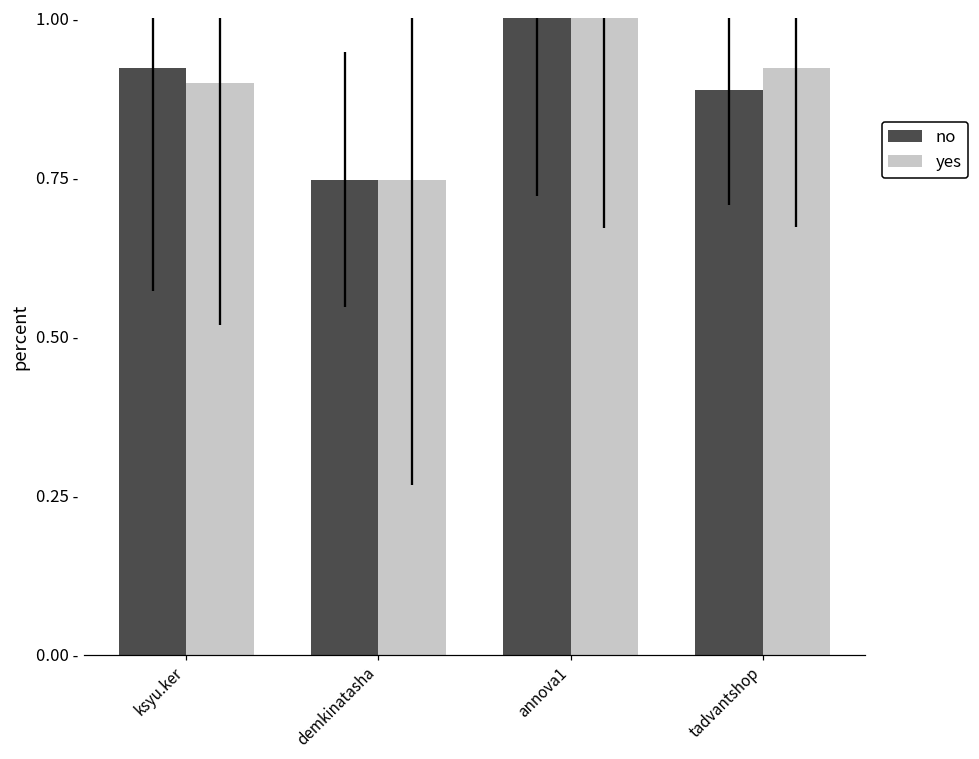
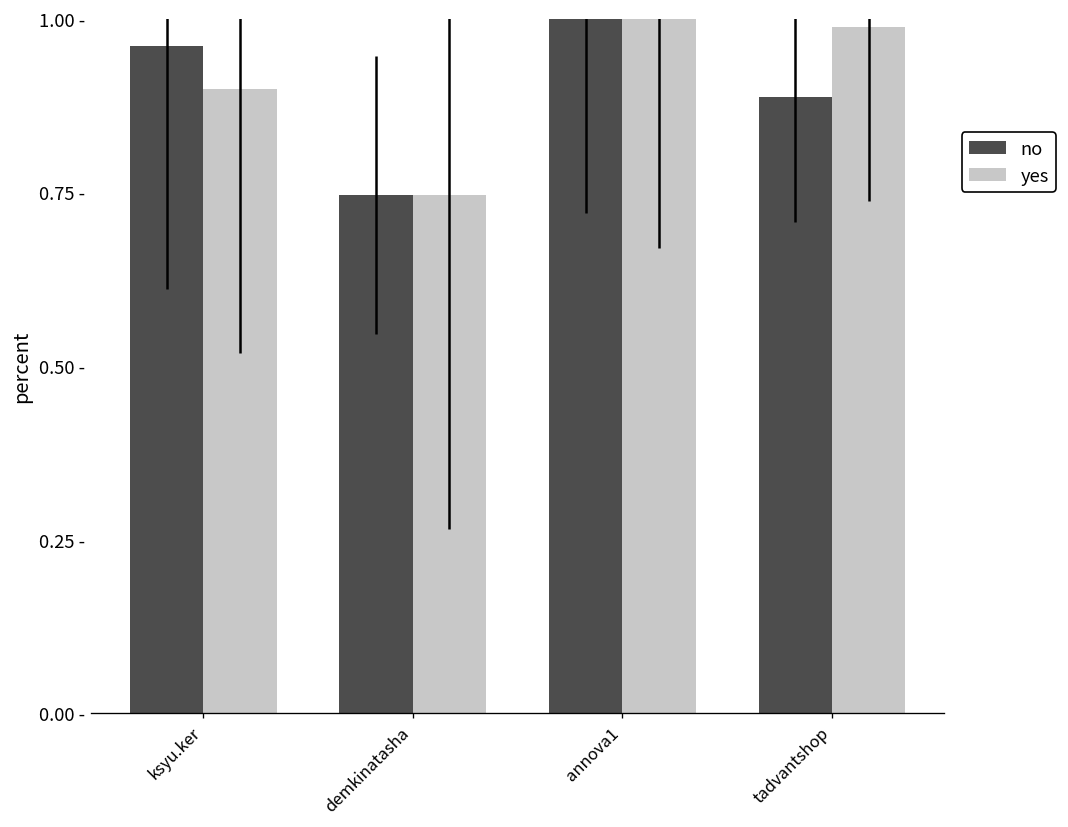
  {
    "no": {
-     "ksyu.ker": "0.92 -",
+     "ksyu.ker": "0.96 -",
      "demkinatasha": "0.75 -",
      "annova1": "1.00 -",
      "tadvantshop": "0.89 -"
    },
    "yes": {
      "ksyu.ker": "0.90 -",
      "demkinatasha": "0.75 -",
      "annova1": "1.00 -",
-     "tadvantshop": "0.92 -"
+     "tadvantshop": "0.99 -"
    }
  }
